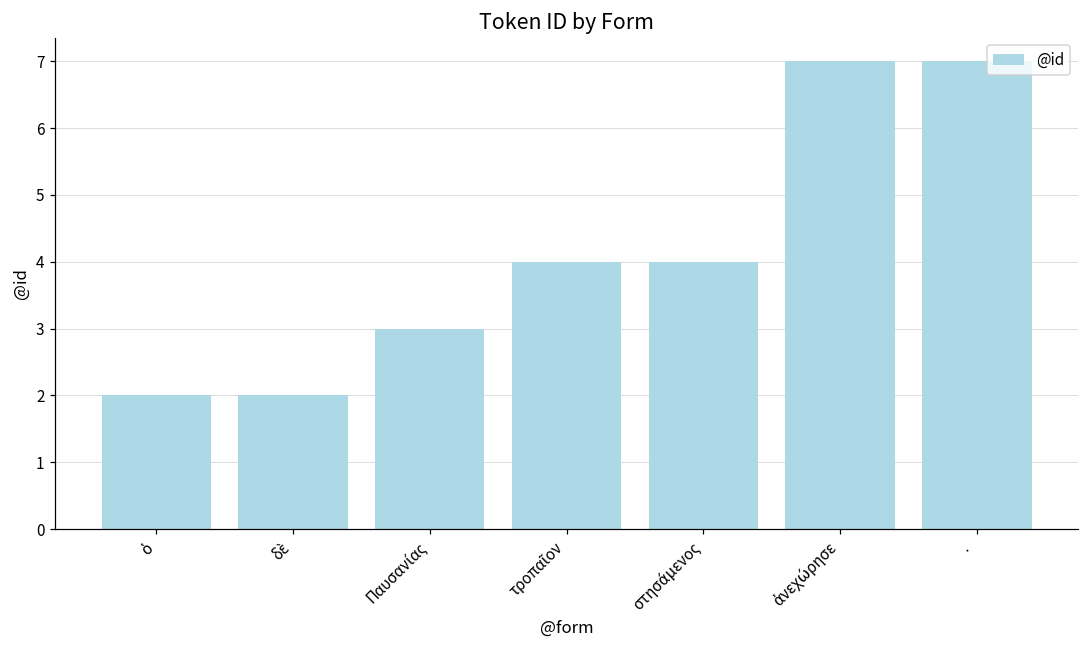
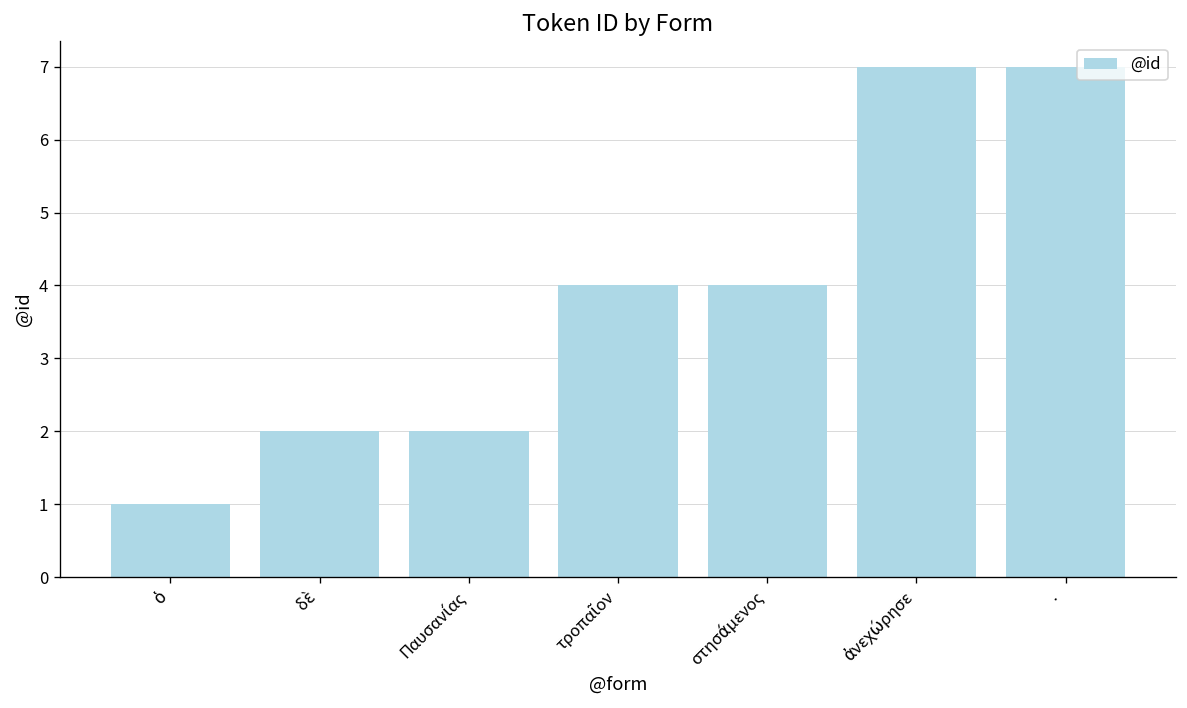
  {
-   "ὁ": 2,
+   "ὁ": 1,
    "δὲ": 2,
-   "Παυσανίας": 3,
+   "Παυσανίας": 2,
    "τροπαῖον": 4,
    "στησάμενος": 4,
    "ἀνεχώρησε": 7,
    "·": 7
  }
